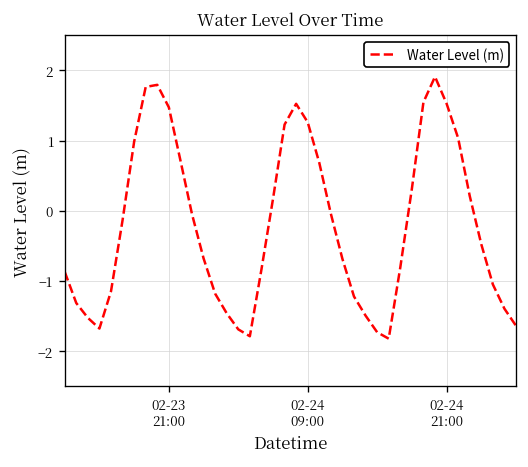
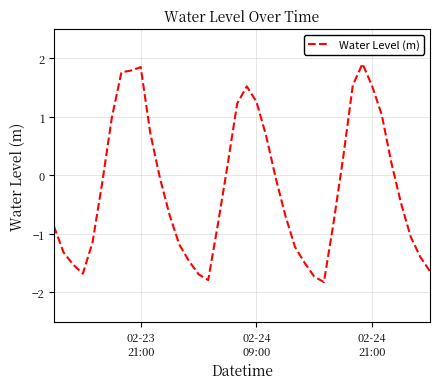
  {
-   "02-23 21:00": 1.5,
+   "02-23 21:00": 1.9,
    "02-24 09:00": 1.3,
    "02-24 21:00": 1.5
  }
